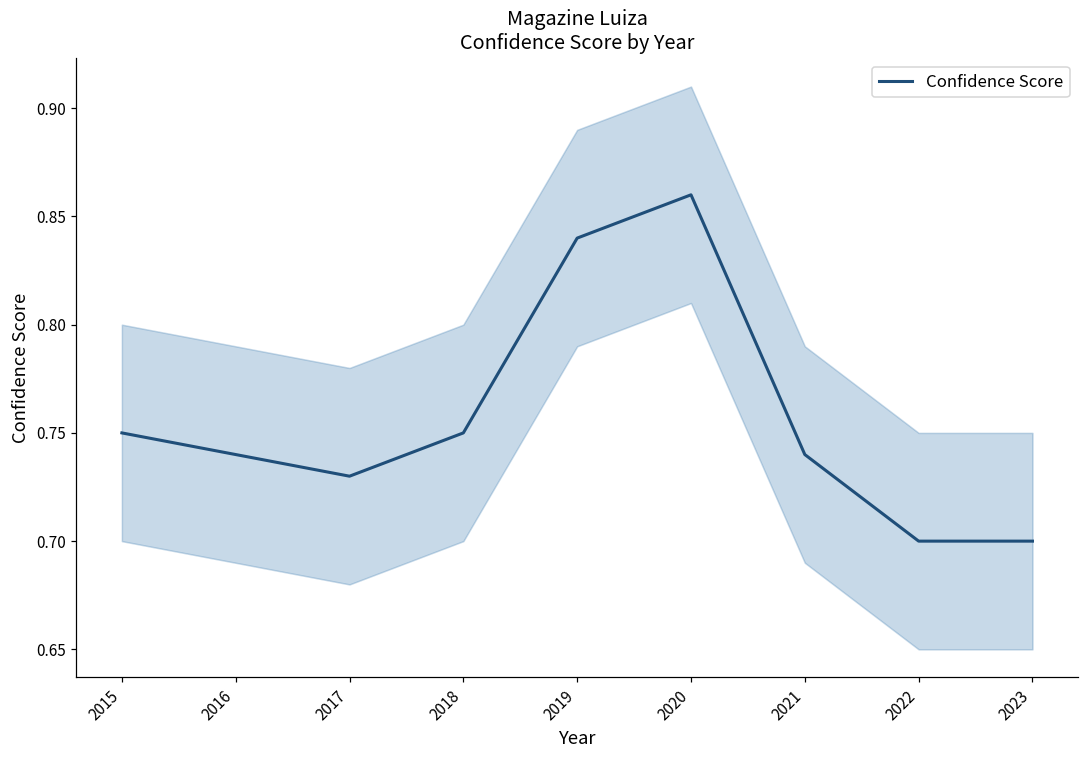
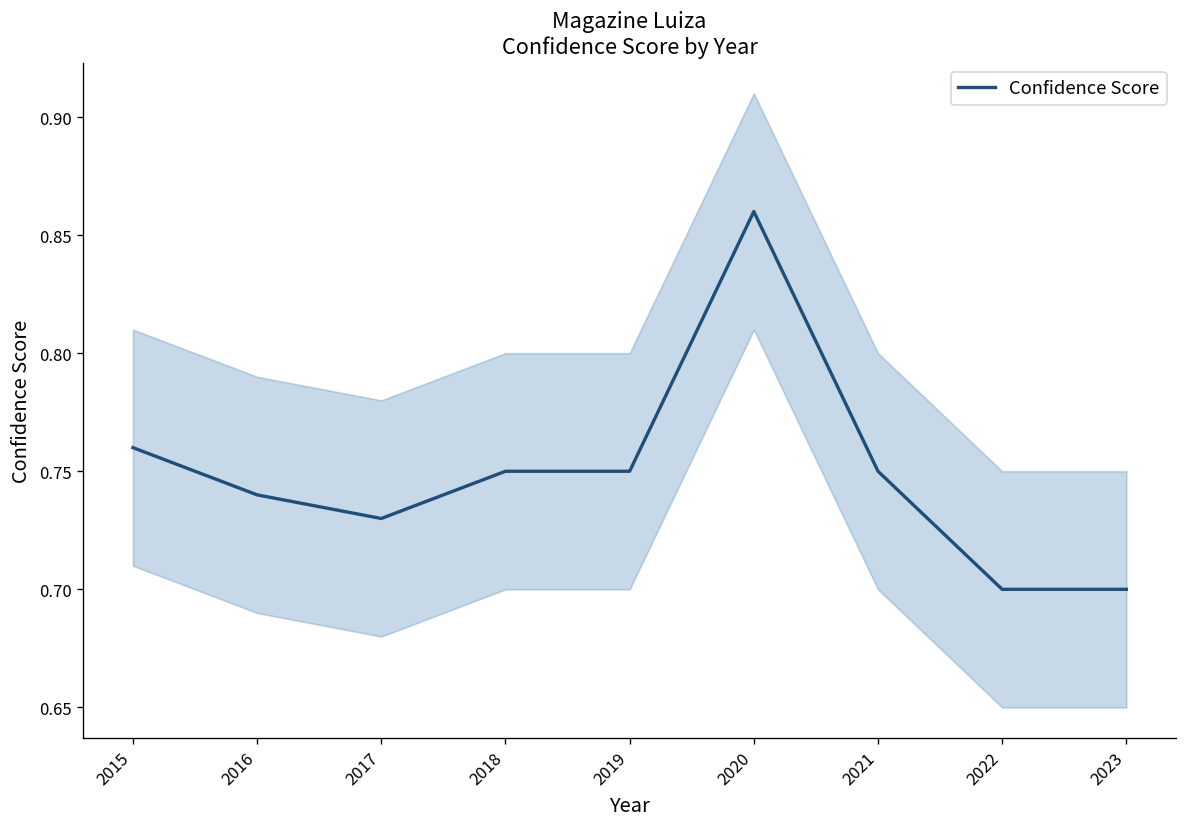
  {
    "Confidence Score": {
-     "2015": 0.75,
+     "2015": 0.76,
      "2016": 0.74,
      "2017": 0.73,
      "2018": 0.75,
-     "2019": 0.84,
+     "2019": 0.75,
      "2020": 0.86,
-     "2021": 0.74,
+     "2021": 0.75,
      "2022": 0.70,
      "2023": 0.70
    }
  }
